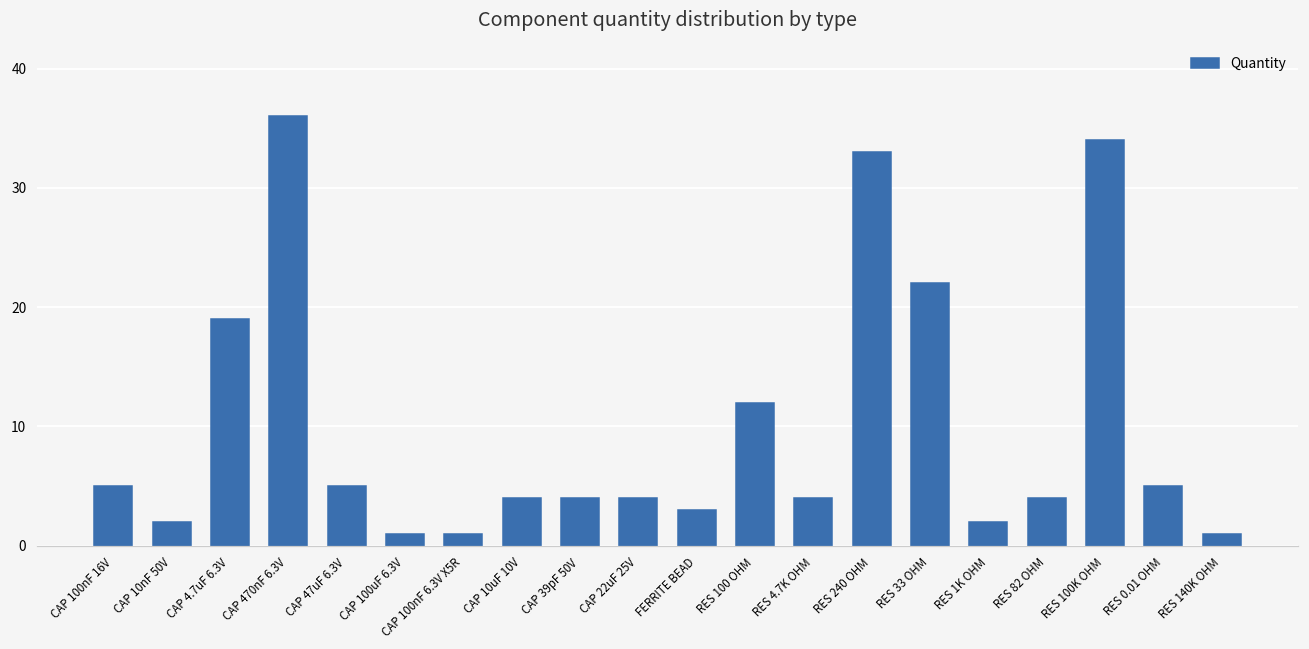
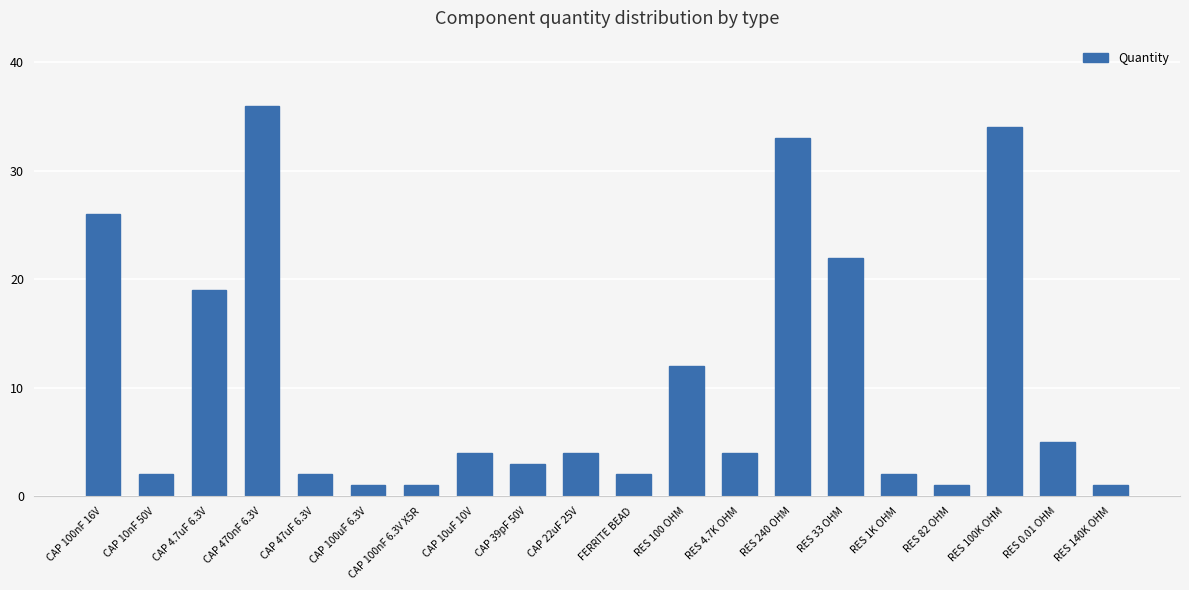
  {
-   "CAP 100nF 16V": 5,
+   "CAP 100nF 16V": 26,
    "CAP 10nF 50V": 2,
    "CAP 4.7uF 6.3V": 19,
    "CAP 470nF 6.3V": 36,
-   "CAP 47uF 6.3V": 5,
+   "CAP 47uF 6.3V": 2,
    "CAP 100uF 6.3V": 1,
    "CAP 100nF 6.3V X5R": 1,
    "CAP 10uF 10V": 4,
-   "CAP 39pF 50V": 4,
+   "CAP 39pF 50V": 3,
    "CAP 22uF 25V": 4,
-   "FERRITE BEAD": 3,
+   "FERRITE BEAD": 2,
    "RES 100 OHM": 12,
    "RES 4.7K OHM": 4,
    "RES 240 OHM": 33,
    "RES 33 OHM": 22,
    "RES 1K OHM": 2,
-   "RES 82 OHM": 4,
+   "RES 82 OHM": 1,
    "RES 100K OHM": 34,
    "RES 0.01 OHM": 5,
    "RES 140K OHM": 1
  }
